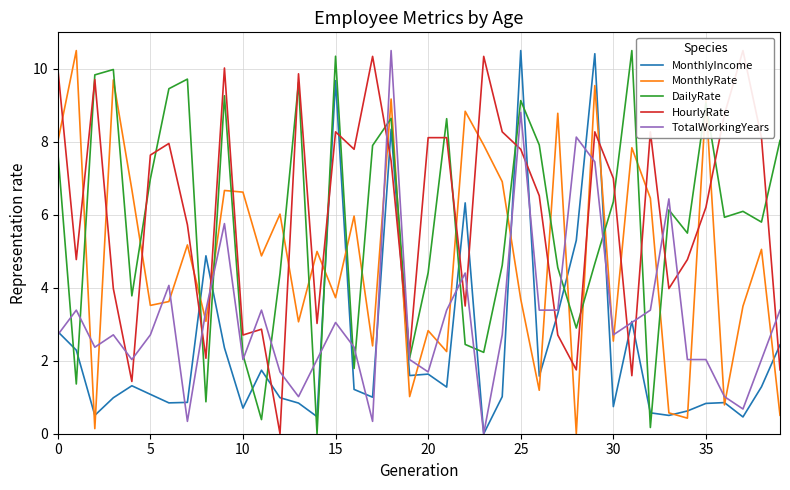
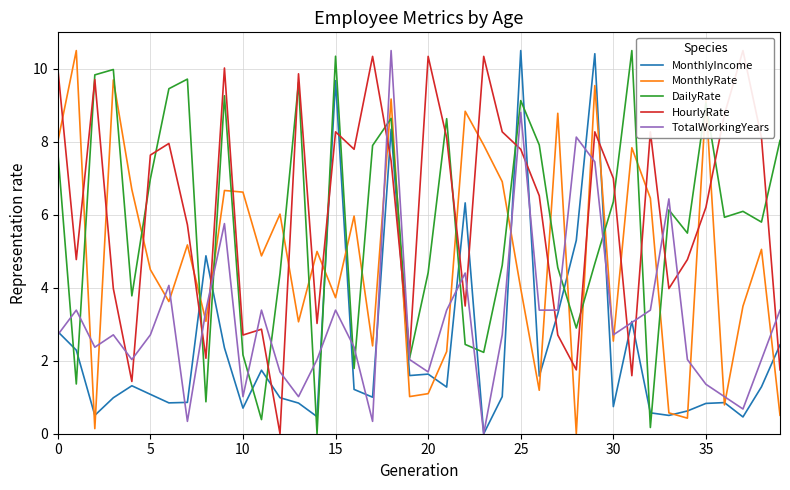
  {
    "MonthlyIncome": {
      "0": 2.8,
      "5": 1.1,
      "10": 0.7,
      "15": 9.7,
      "25": 10.5,
      "30": 0.7,
      "35": 0.8
    },
    "MonthlyRate": {
      "0": 8.0,
-     "5": 3.5,
+     "5": 4.5,
      "10": 6.6,
      "15": 3.7,
-     "20": 2.8,
-     "25": 3.7,
+     "20": 1.1,
+     "25": 4.0,
      "30": 2.5
    },
    "DailyRate": {
      "0": 7.7,
      "5": 7.0,
      "10": 2.2,
      "15": 10.3,
      "20": 4.4,
      "25": 9.1,
      "30": 6.4
    },
    "HourlyRate": {
      "0": 10.0,
      "5": 7.6,
      "10": 2.7,
      "15": 8.3,
-     "20": 8.1,
+     "20": 10.3,
      "25": 7.8,
      "30": 7.0,
      "35": 6.2
    },
    "TotalWorkingYears": {
      "0": 2.7,
      "5": 2.7,
-     "10": 2.0,
-     "15": 3.0,
+     "10": 1.0,
+     "15": 3.4,
      "25": 8.8,
      "30": 2.7,
-     "35": 2.0
+     "35": 1.4
    }
  }
